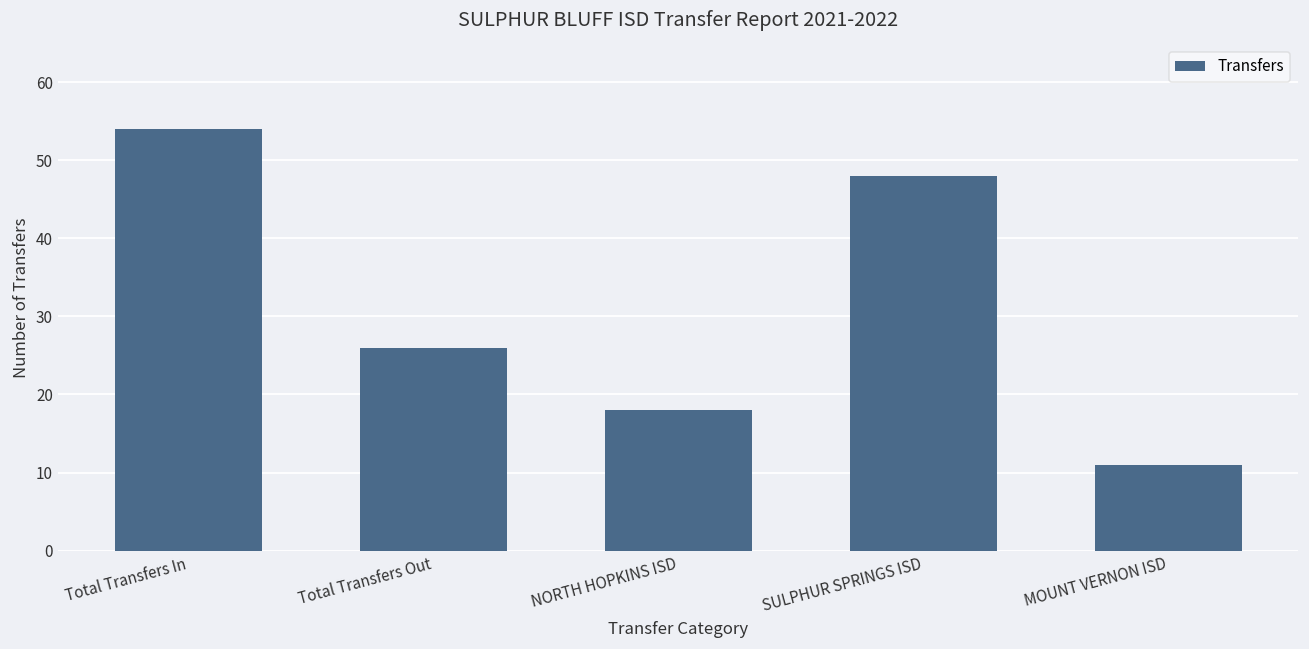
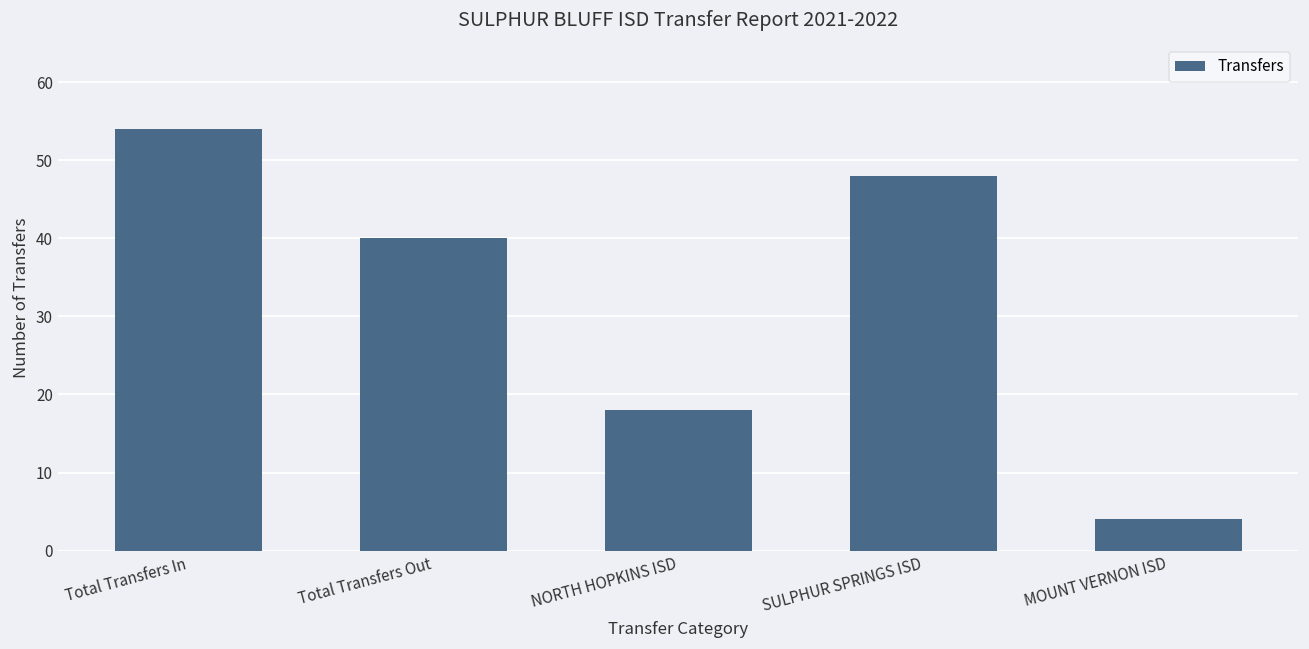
  {
    "Total Transfers In": 54,
-   "Total Transfers Out": 26,
+   "Total Transfers Out": 40,
    "NORTH HOPKINS ISD": 18,
    "SULPHUR SPRINGS ISD": 48,
-   "MOUNT VERNON ISD": 11
+   "MOUNT VERNON ISD": 4
  }
